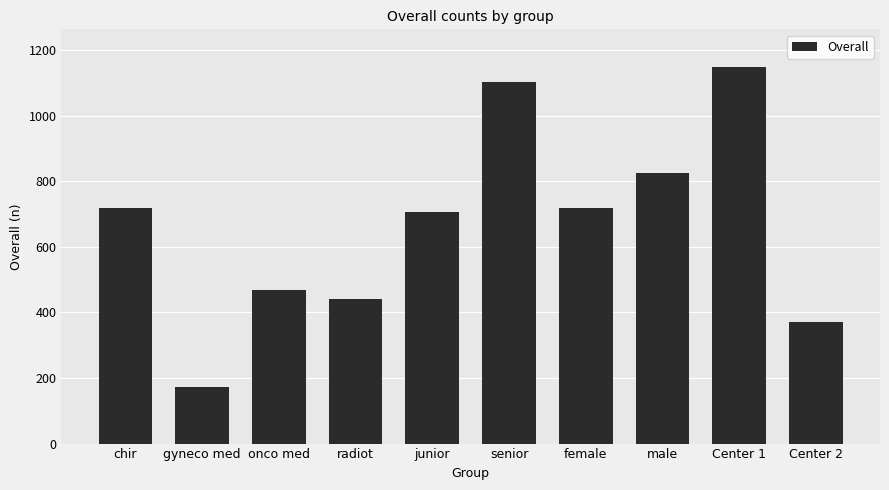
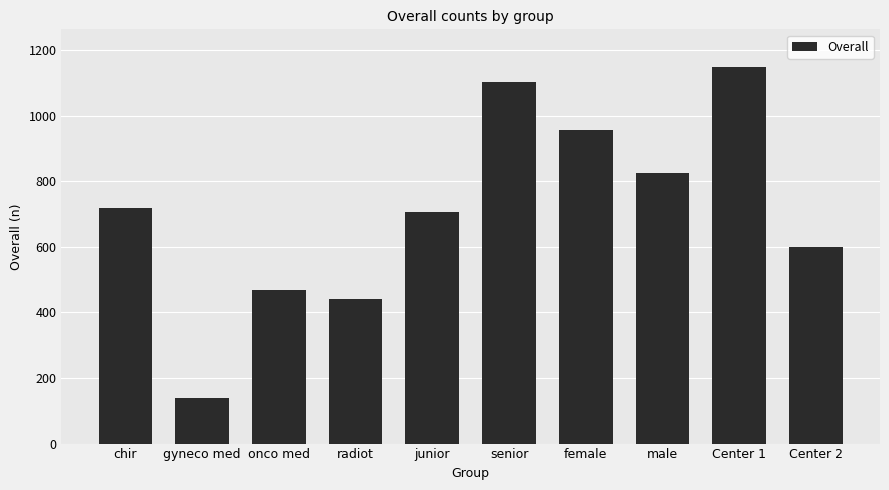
  {
    "chir": 720,
-   "gyneco med": 170,
+   "gyneco med": 140,
    "onco med": 470,
    "radiot": 440,
    "junior": 710,
    "senior": 1100,
-   "female": 720,
+   "female": 960,
    "male": 830,
    "Center 1": 1150,
-   "Center 2": 370
+   "Center 2": 600
  }
